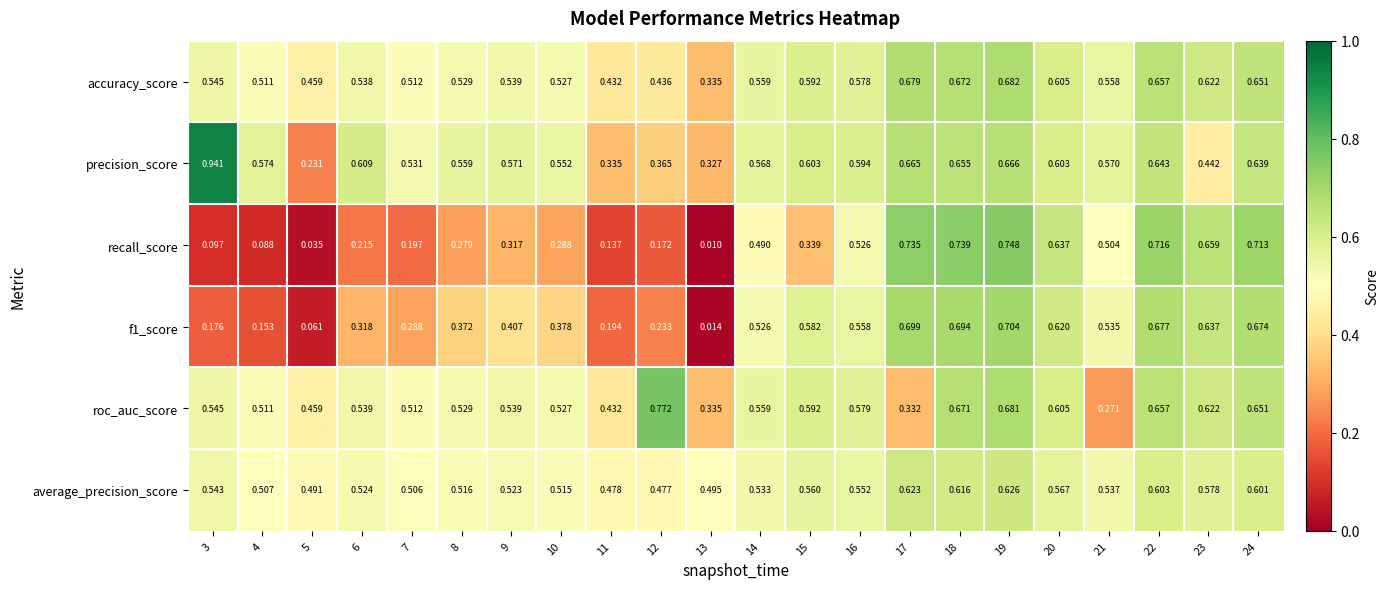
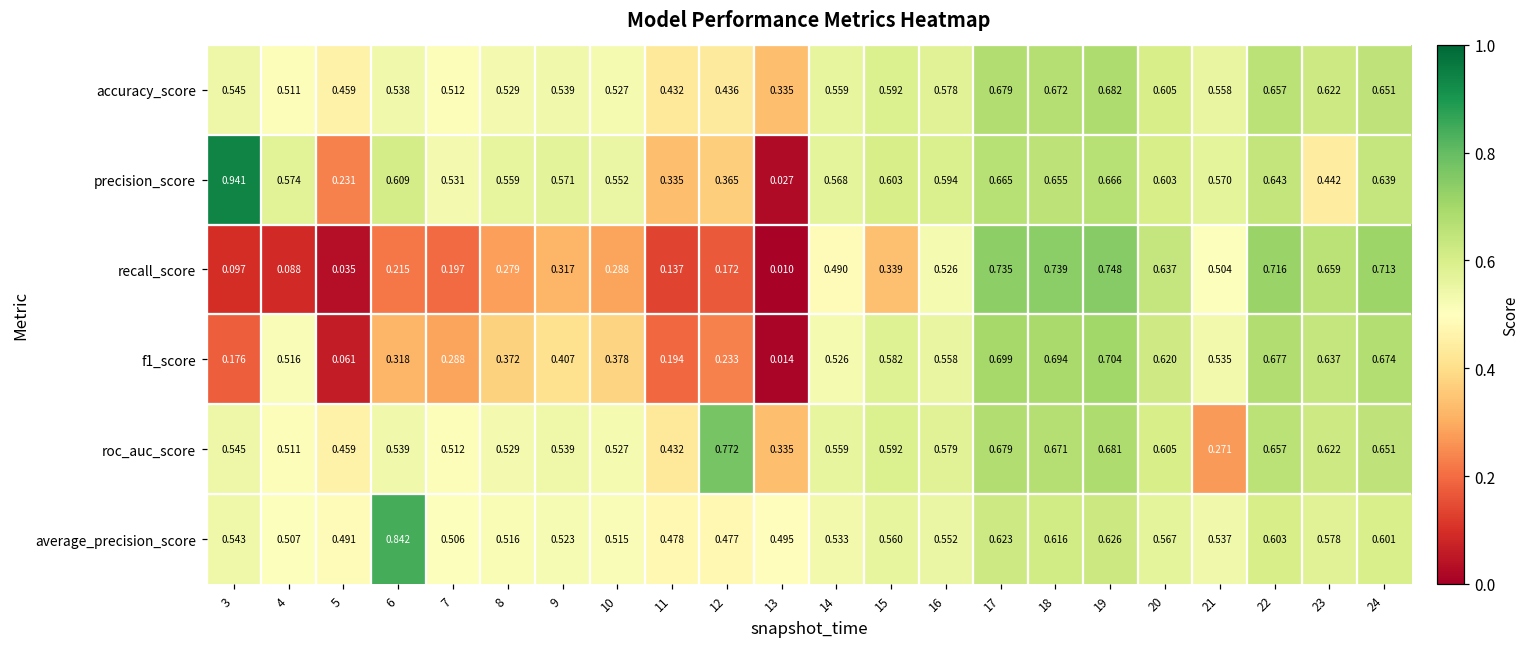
  {
    "accuracy_score": {
      "3": 0.545,
      "4": 0.511,
      "5": 0.459,
      "6": 0.538,
      "7": 0.512,
      "8": 0.529,
      "9": 0.539,
      "10": 0.527,
      "11": 0.432,
      "12": 0.436,
      "13": 0.335,
      "14": 0.559,
      "15": 0.592,
      "16": 0.578,
      "17": 0.679,
      "18": 0.672,
      "19": 0.682,
      "20": 0.605,
      "21": 0.558,
      "22": 0.657,
      "23": 0.622,
      "24": 0.651
    },
    "precision_score": {
      "3": 0.941,
      "4": 0.574,
      "5": 0.231,
      "6": 0.609,
      "7": 0.531,
      "8": 0.559,
      "9": 0.571,
      "10": 0.552,
      "11": 0.335,
      "12": 0.365,
-     "13": 0.327,
+     "13": 0.027,
      "14": 0.568,
      "15": 0.603,
      "16": 0.594,
      "17": 0.665,
      "18": 0.655,
      "19": 0.666,
      "20": 0.603,
      "21": 0.570,
      "22": 0.643,
      "23": 0.442,
      "24": 0.639
    },
    "recall_score": {
      "3": 0.097,
      "4": 0.088,
      "5": 0.035,
      "6": 0.215,
      "7": 0.197,
      "8": 0.279,
      "9": 0.317,
      "10": 0.288,
      "11": 0.137,
      "12": 0.172,
      "13": 0.010,
      "14": 0.490,
      "15": 0.339,
      "16": 0.526,
      "17": 0.735,
      "18": 0.739,
      "19": 0.748,
      "20": 0.637,
      "21": 0.504,
      "22": 0.716,
      "23": 0.659,
      "24": 0.713
    },
    "f1_score": {
      "3": 0.176,
-     "4": 0.153,
+     "4": 0.516,
      "5": 0.061,
      "6": 0.318,
      "7": 0.288,
      "8": 0.372,
      "9": 0.407,
      "10": 0.378,
      "11": 0.194,
      "12": 0.233,
      "13": 0.014,
      "14": 0.526,
      "15": 0.582,
      "16": 0.558,
      "17": 0.699,
      "18": 0.694,
      "19": 0.704,
      "20": 0.620,
      "21": 0.535,
      "22": 0.677,
      "23": 0.637,
      "24": 0.674
    },
    "roc_auc_score": {
      "3": 0.545,
      "4": 0.511,
      "5": 0.459,
      "6": 0.539,
      "7": 0.512,
      "8": 0.529,
      "9": 0.539,
      "10": 0.527,
      "11": 0.432,
      "12": 0.772,
      "13": 0.335,
      "14": 0.559,
      "15": 0.592,
      "16": 0.579,
-     "17": 0.332,
+     "17": 0.679,
      "18": 0.671,
      "19": 0.681,
      "20": 0.605,
      "21": 0.271,
      "22": 0.657,
      "23": 0.622,
      "24": 0.651
    },
    "average_precision_score": {
      "3": 0.543,
      "4": 0.507,
      "5": 0.491,
-     "6": 0.524,
+     "6": 0.842,
      "7": 0.506,
      "8": 0.516,
      "9": 0.523,
      "10": 0.515,
      "11": 0.478,
      "12": 0.477,
      "13": 0.495,
      "14": 0.533,
      "15": 0.560,
      "16": 0.552,
      "17": 0.623,
      "18": 0.616,
      "19": 0.626,
      "20": 0.567,
      "21": 0.537,
      "22": 0.603,
      "23": 0.578,
      "24": 0.601
    }
  }
